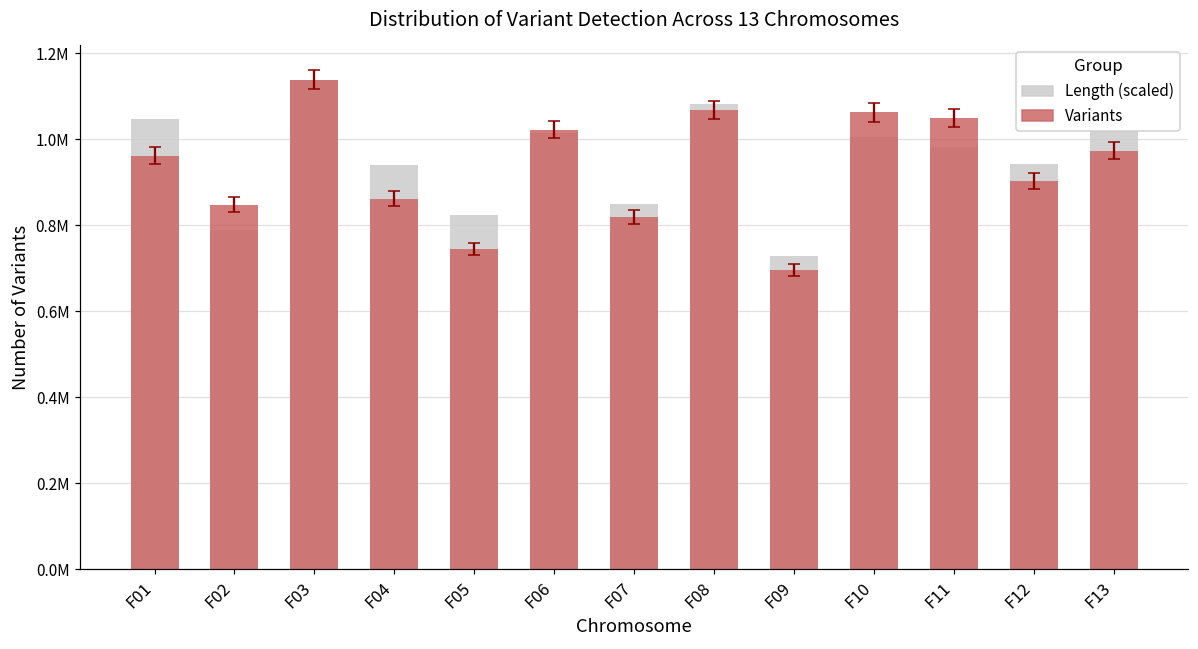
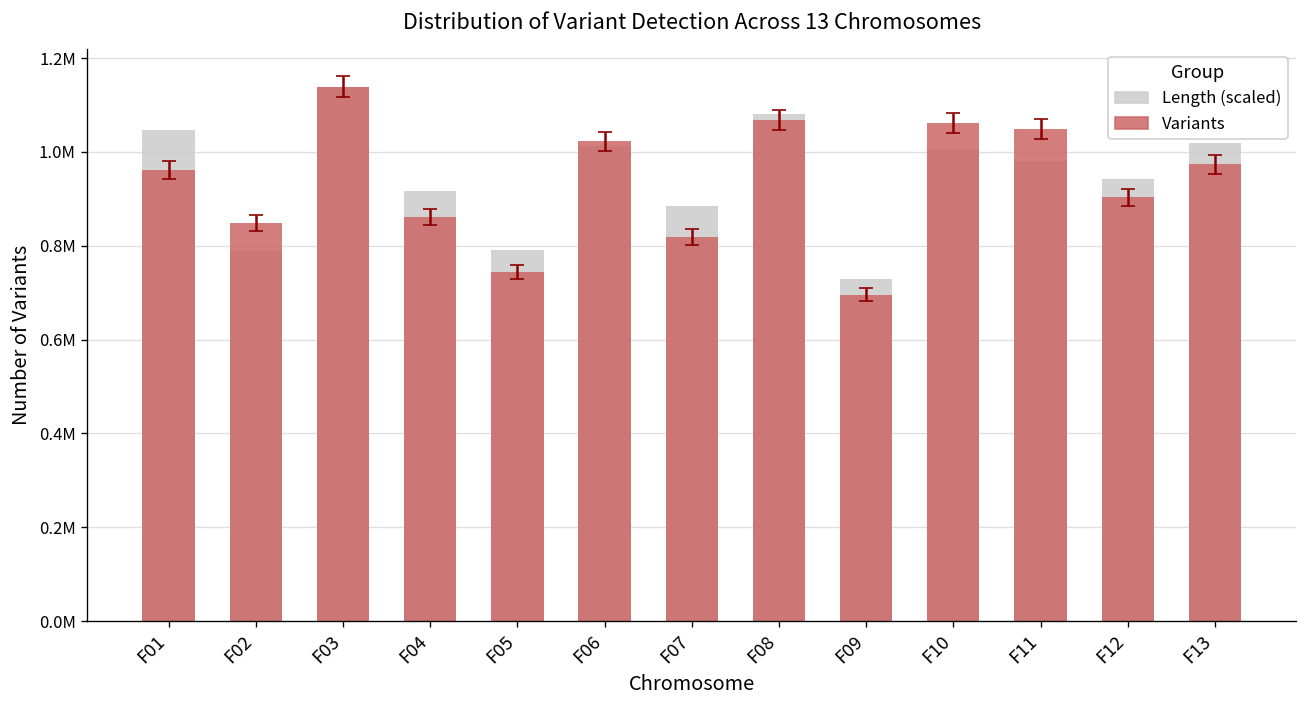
  {
    "Length (scaled)": {
      "F01": 1050000,
      "F03": 1140000,
-     "F04": 940000,
-     "F05": 820000,
-     "F07": 850000,
+     "F04": 920000,
+     "F05": 790000,
+     "F07": 880000,
      "F08": 1080000,
      "F09": 730000,
      "F12": 940000,
      "F13": 1020000
    },
    "Variants": {
      "F02": 850000,
      "F03": 1140000,
      "F06": 1020000,
      "F10": 1060000,
      "F11": 1050000
    }
  }
